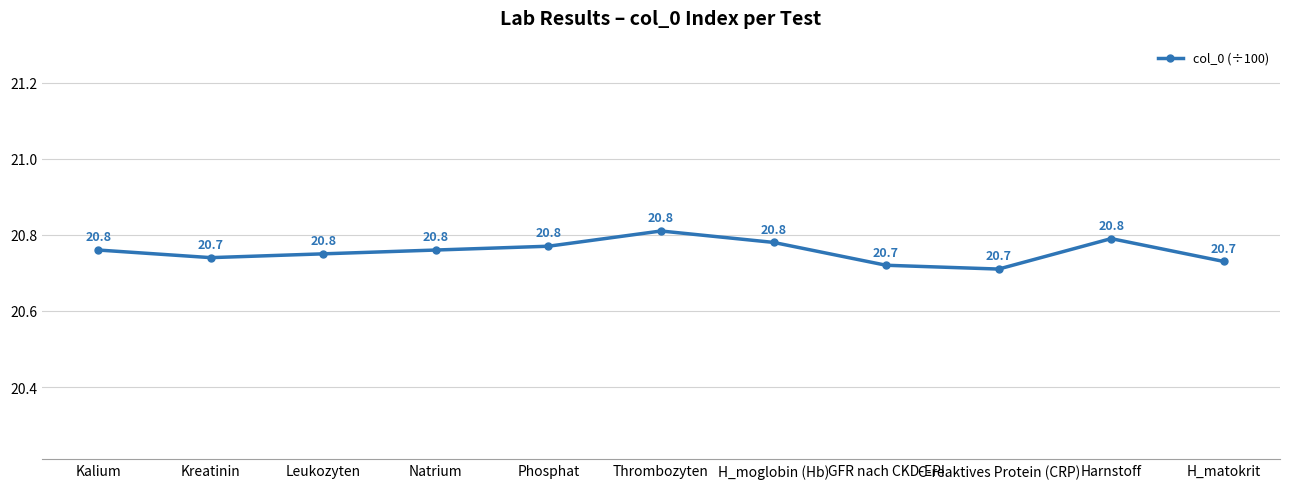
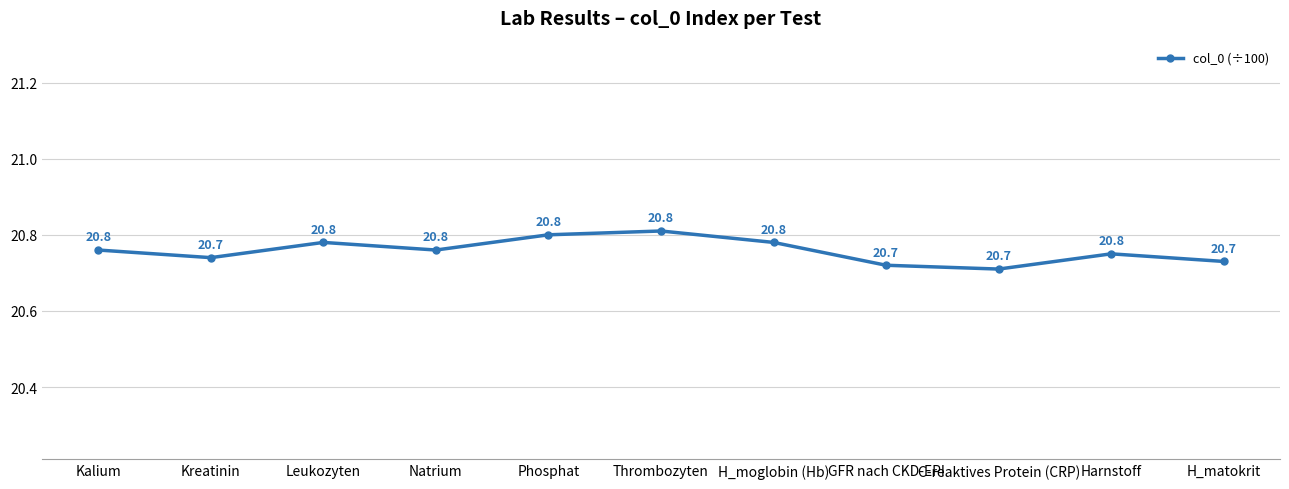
  {
-   "Leukozyten": 20.75,
-   "Phosphat": 20.77,
-   "Harnstoff": 20.79
+   "Leukozyten": 20.78,
+   "Phosphat": 20.80,
+   "Harnstoff": 20.75
  }
